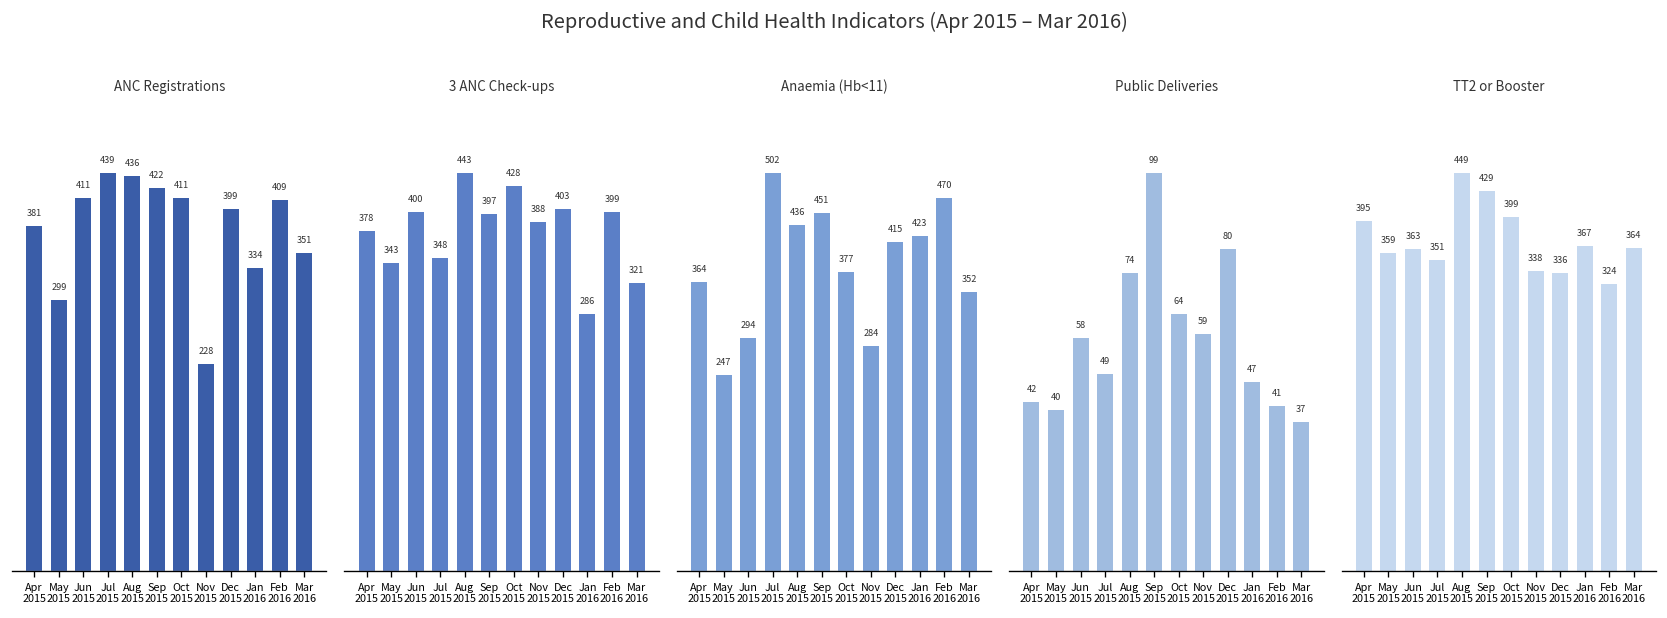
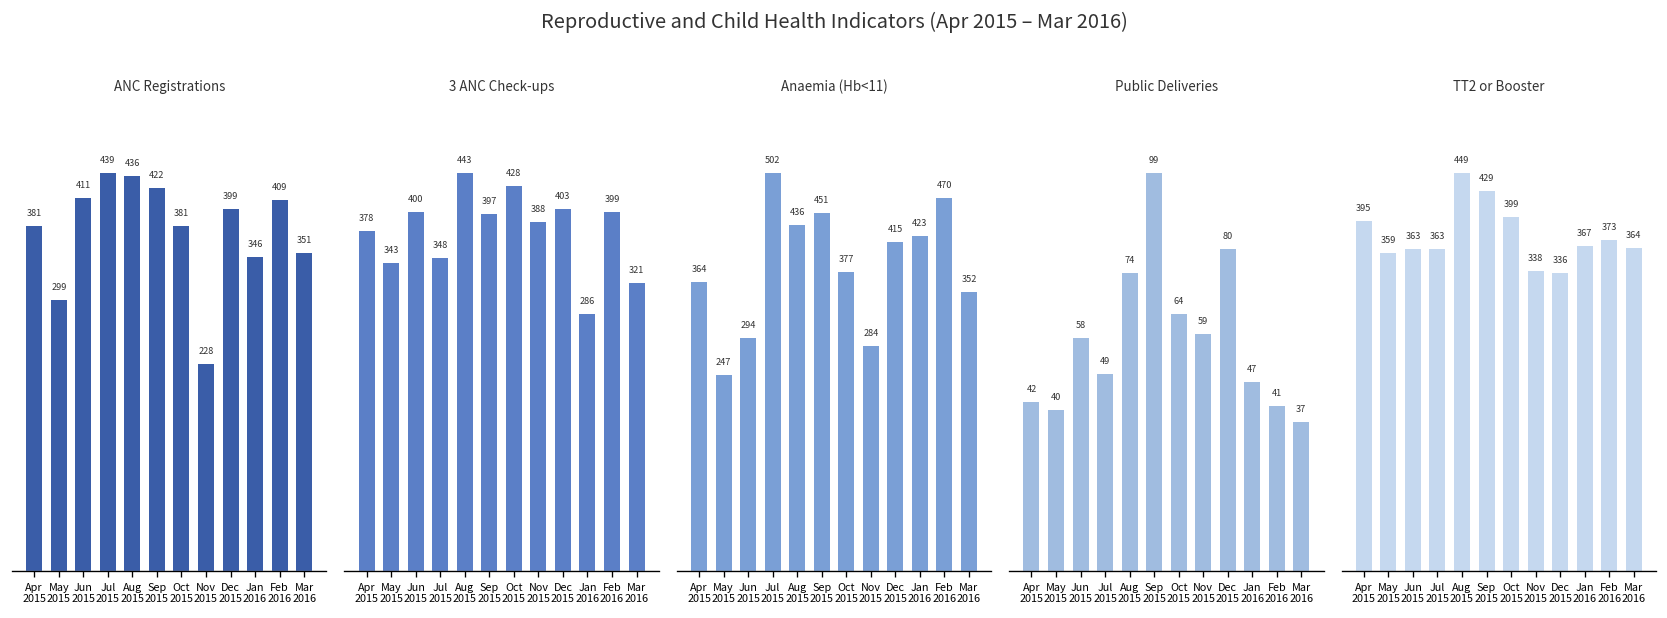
  {
    "ANC Registrations": {
      "Apr 2015": 381,
      "May 2015": 299,
      "Jun 2015": 411,
      "Jul 2015": 439,
      "Aug 2015": 436,
      "Sep 2015": 422,
-     "Oct 2015": 411,
+     "Oct 2015": 381,
      "Nov 2015": 228,
      "Dec 2015": 399,
-     "Jan 2016": 334,
+     "Jan 2016": 346,
      "Feb 2016": 409,
      "Mar 2016": 351
    },
    "3 ANC Check-ups": {
      "Apr 2015": 378,
      "May 2015": 343,
      "Jun 2015": 400,
      "Jul 2015": 348,
      "Aug 2015": 443,
      "Sep 2015": 397,
      "Oct 2015": 428,
      "Nov 2015": 388,
      "Dec 2015": 403,
      "Jan 2016": 286,
      "Feb 2016": 399,
      "Mar 2016": 321
    },
    "Anaemia (Hb<11)": {
      "Apr 2015": 364,
      "May 2015": 247,
      "Jun 2015": 294,
      "Jul 2015": 502,
      "Aug 2015": 436,
      "Sep 2015": 451,
      "Oct 2015": 377,
      "Nov 2015": 284,
      "Dec 2015": 415,
      "Jan 2016": 423,
      "Feb 2016": 470,
      "Mar 2016": 352
    },
    "Public Deliveries": {
      "Apr 2015": 42,
      "May 2015": 40,
      "Jun 2015": 58,
      "Jul 2015": 49,
      "Aug 2015": 74,
      "Sep 2015": 99,
      "Oct 2015": 64,
      "Nov 2015": 59,
      "Dec 2015": 80,
      "Jan 2016": 47,
      "Feb 2016": 41,
      "Mar 2016": 37
    },
    "TT2 or Booster": {
      "Apr 2015": 395,
      "May 2015": 359,
      "Jun 2015": 363,
-     "Jul 2015": 351,
+     "Jul 2015": 363,
      "Aug 2015": 449,
      "Sep 2015": 429,
      "Oct 2015": 399,
      "Nov 2015": 338,
      "Dec 2015": 336,
      "Jan 2016": 367,
-     "Feb 2016": 324,
+     "Feb 2016": 373,
      "Mar 2016": 364
    }
  }
